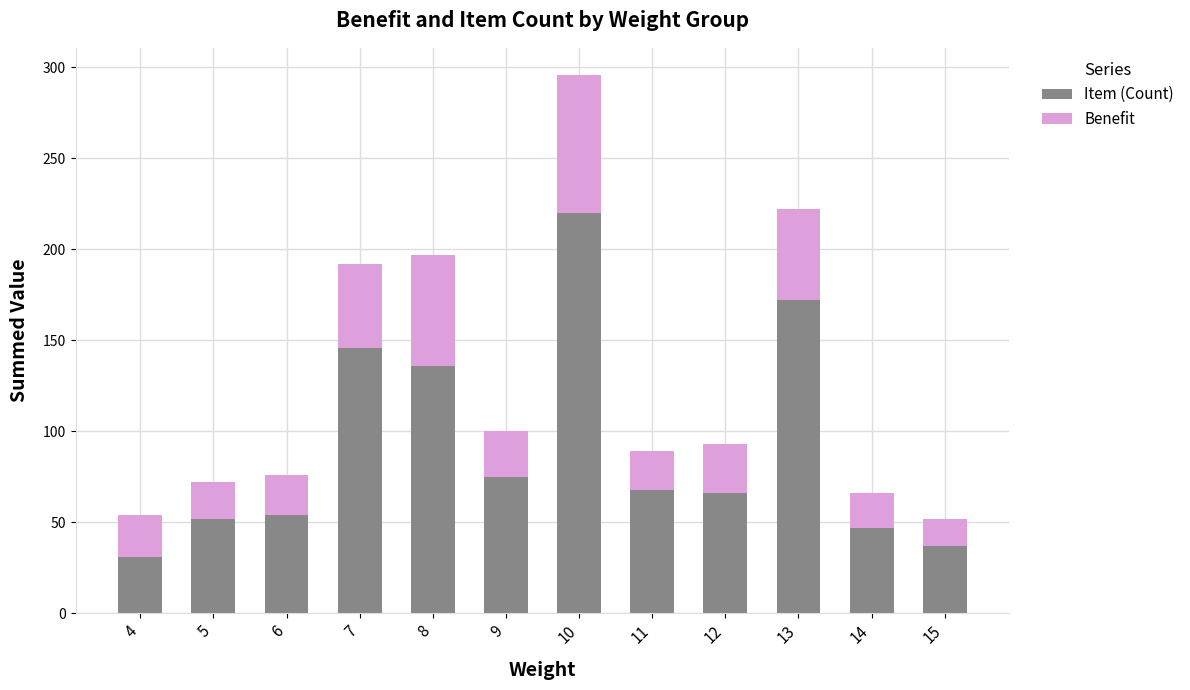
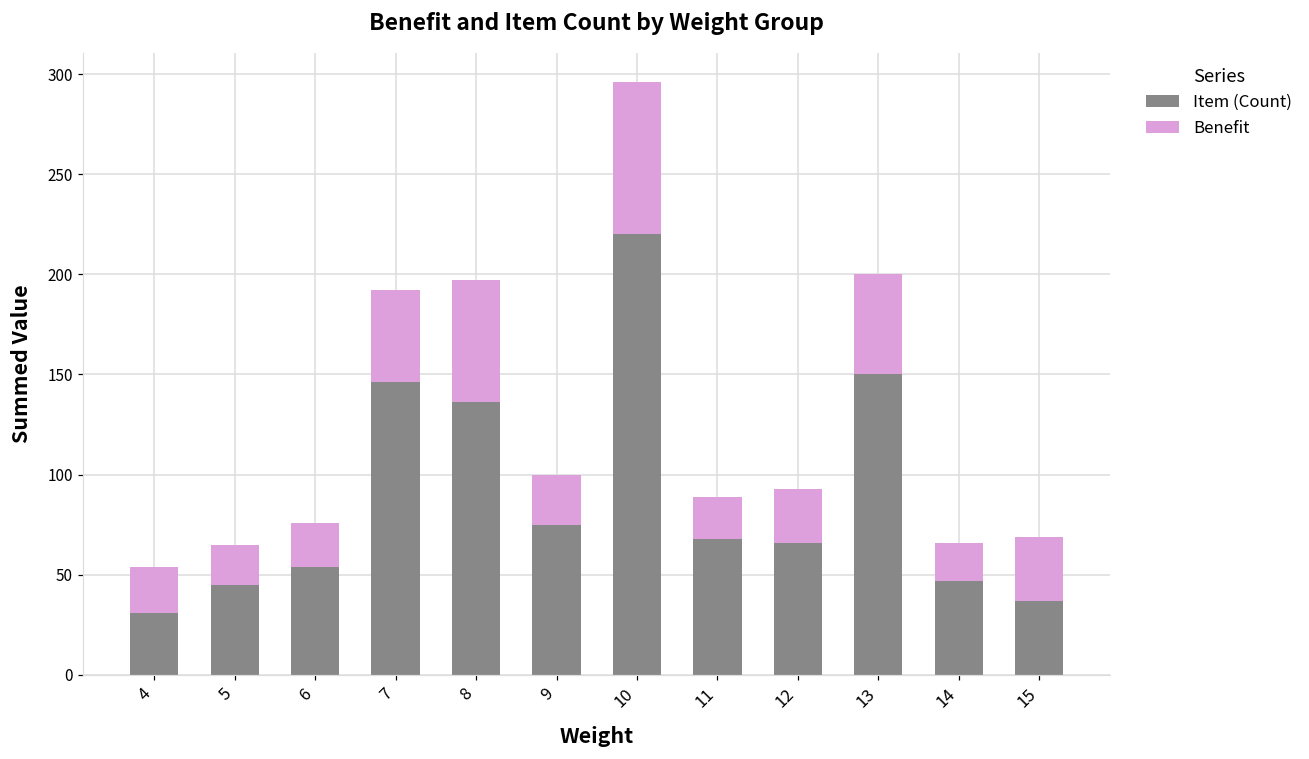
  {
    "Item (Count)": {
      "4": 31,
-     "5": 52,
+     "5": 45,
      "6": 54,
      "7": 146,
      "8": 136,
      "9": 75,
      "10": 220,
      "11": 68,
      "12": 66,
-     "13": 172,
+     "13": 150,
      "14": 47,
      "15": 37
    },
    "Benefit": {
      "4": 23,
      "5": 20,
      "6": 22,
      "7": 46,
      "8": 61,
      "9": 25,
      "10": 76,
      "11": 21,
      "12": 27,
      "13": 50,
      "14": 19,
-     "15": 15
+     "15": 32
    }
  }
